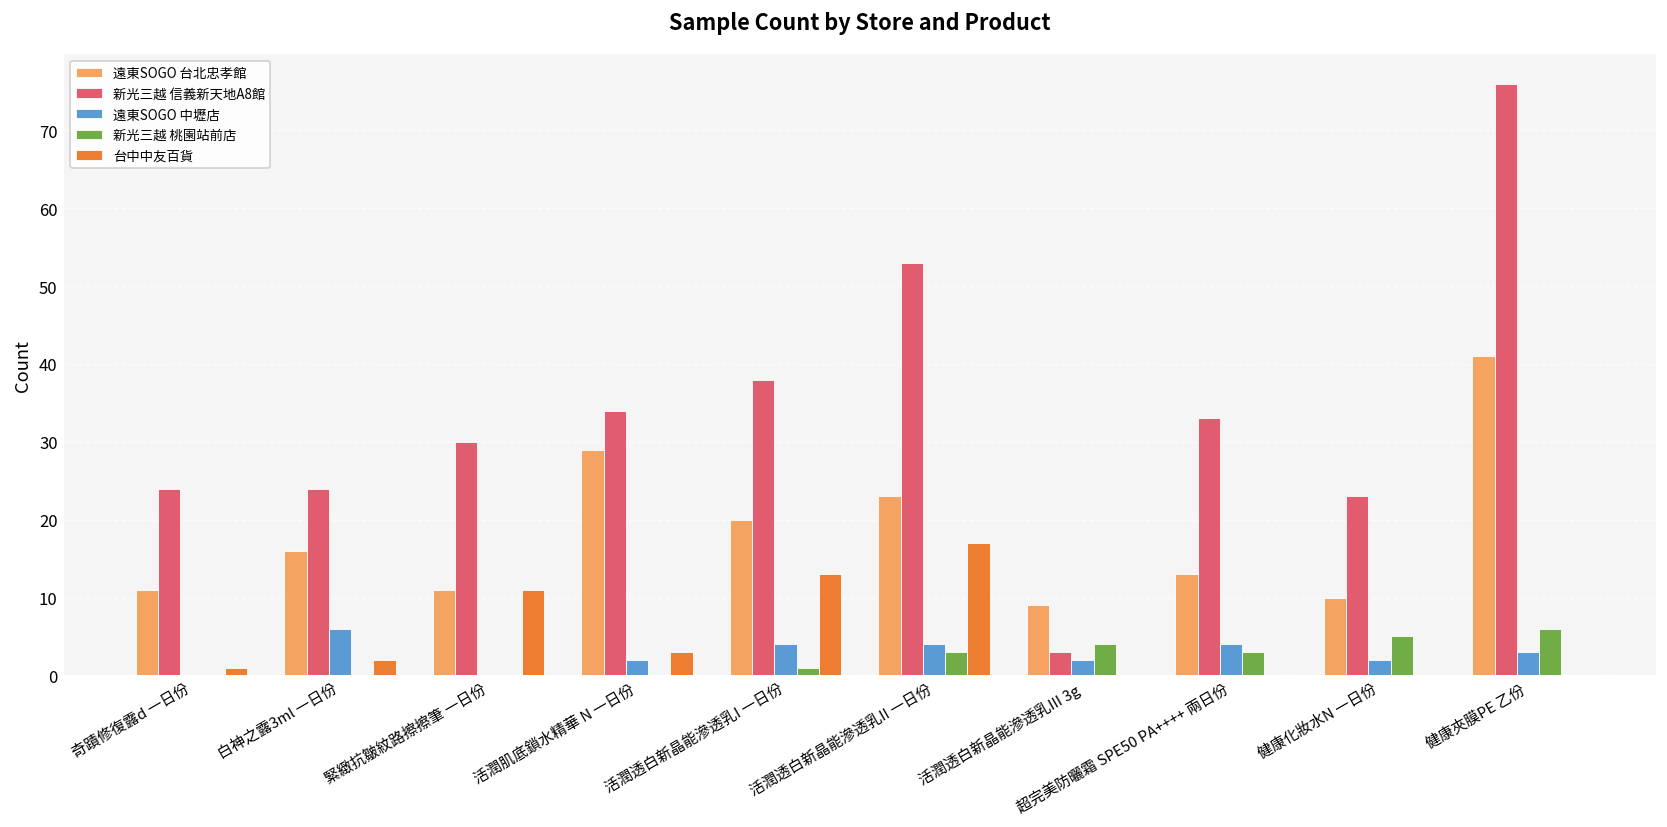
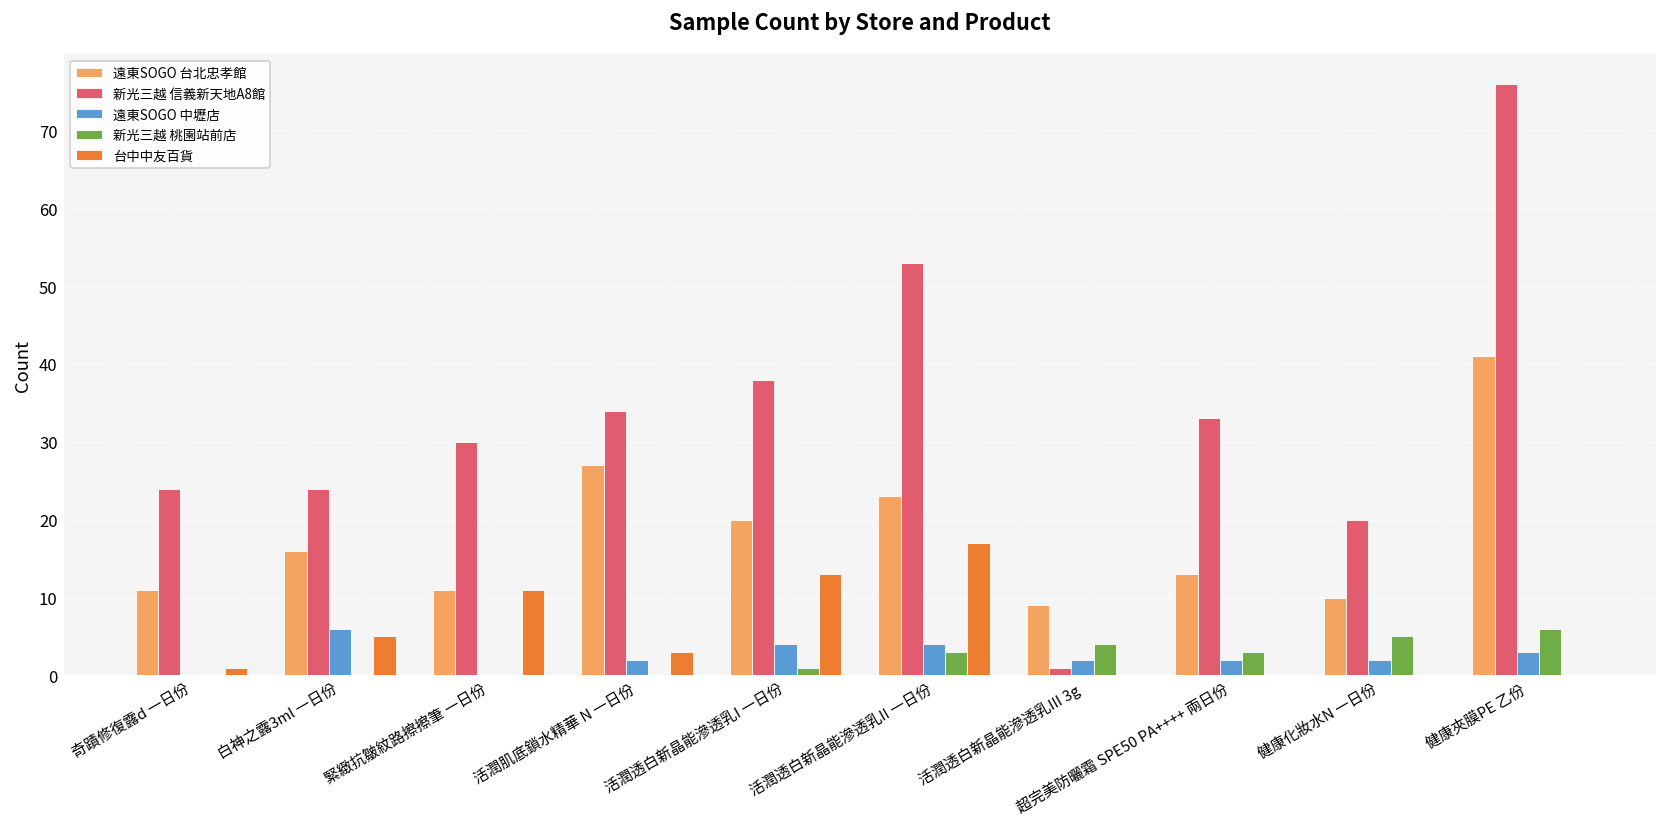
  {
    "遠東SOGO 台北忠孝館": {
      "奇蹟修復露d 一日份": 11,
      "白神之露3ml 一日份": 16,
      "緊緻抗皺紋路擦擦筆 一日份": 11,
-     "活潤肌底鎖水精華 N 一日份": 29,
+     "活潤肌底鎖水精華 N 一日份": 27,
      "活潤透白新晶能滲透乳I 一日份": 20,
      "活潤透白新晶能滲透乳II 一日份": 23,
      "活潤透白新晶能滲透乳III 3g": 9,
      "超完美防曬霜 SPE50 PA++++ 兩日份": 13,
      "健康化妝水N 一日份": 10,
      "健康夾膜PE 乙份": 41
    },
    "新光三越 信義新天地A8館": {
      "奇蹟修復露d 一日份": 24,
      "白神之露3ml 一日份": 24,
      "緊緻抗皺紋路擦擦筆 一日份": 30,
      "活潤肌底鎖水精華 N 一日份": 34,
      "活潤透白新晶能滲透乳I 一日份": 38,
      "活潤透白新晶能滲透乳II 一日份": 53,
-     "活潤透白新晶能滲透乳III 3g": 3,
+     "活潤透白新晶能滲透乳III 3g": 1,
      "超完美防曬霜 SPE50 PA++++ 兩日份": 33,
-     "健康化妝水N 一日份": 23,
+     "健康化妝水N 一日份": 20,
      "健康夾膜PE 乙份": 76
    },
    "遠東SOGO 中壢店": {
      "奇蹟修復露d 一日份": 0,
      "白神之露3ml 一日份": 6,
      "緊緻抗皺紋路擦擦筆 一日份": 0,
      "活潤肌底鎖水精華 N 一日份": 2,
      "活潤透白新晶能滲透乳I 一日份": 4,
      "活潤透白新晶能滲透乳II 一日份": 4,
      "活潤透白新晶能滲透乳III 3g": 2,
-     "超完美防曬霜 SPE50 PA++++ 兩日份": 4,
+     "超完美防曬霜 SPE50 PA++++ 兩日份": 2,
      "健康化妝水N 一日份": 2,
      "健康夾膜PE 乙份": 3
    },
    "新光三越 桃園站前店": {
      "奇蹟修復露d 一日份": 0,
      "白神之露3ml 一日份": 0,
      "緊緻抗皺紋路擦擦筆 一日份": 0,
      "活潤肌底鎖水精華 N 一日份": 0,
      "活潤透白新晶能滲透乳I 一日份": 1,
      "活潤透白新晶能滲透乳II 一日份": 3,
      "活潤透白新晶能滲透乳III 3g": 4,
      "超完美防曬霜 SPE50 PA++++ 兩日份": 3,
      "健康化妝水N 一日份": 5,
      "健康夾膜PE 乙份": 6
    },
    "台中中友百貨": {
      "奇蹟修復露d 一日份": 1,
-     "白神之露3ml 一日份": 2,
+     "白神之露3ml 一日份": 5,
      "緊緻抗皺紋路擦擦筆 一日份": 11,
      "活潤肌底鎖水精華 N 一日份": 3,
      "活潤透白新晶能滲透乳I 一日份": 13,
      "活潤透白新晶能滲透乳II 一日份": 17,
      "活潤透白新晶能滲透乳III 3g": 0,
      "超完美防曬霜 SPE50 PA++++ 兩日份": 0,
      "健康化妝水N 一日份": 0,
      "健康夾膜PE 乙份": 0
    }
  }
